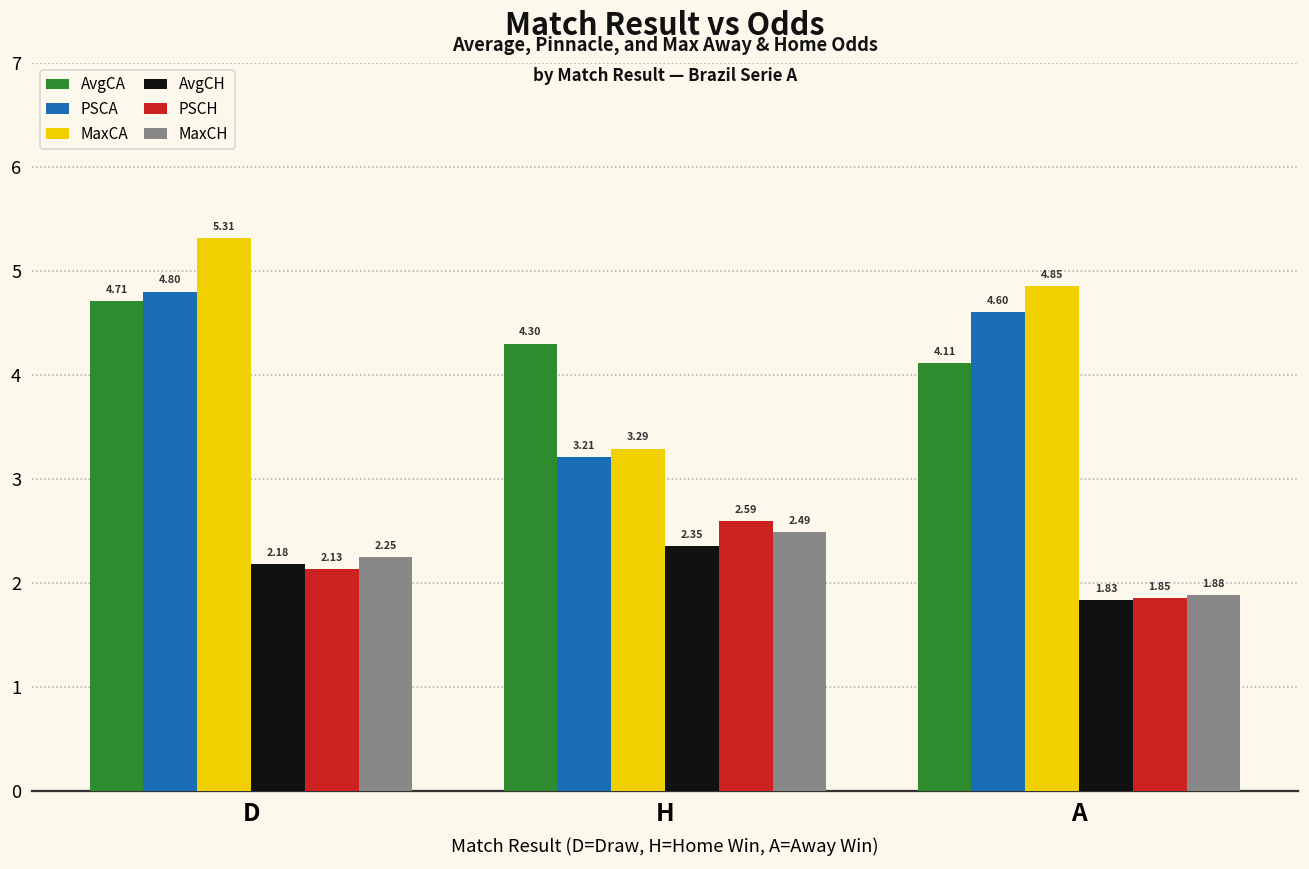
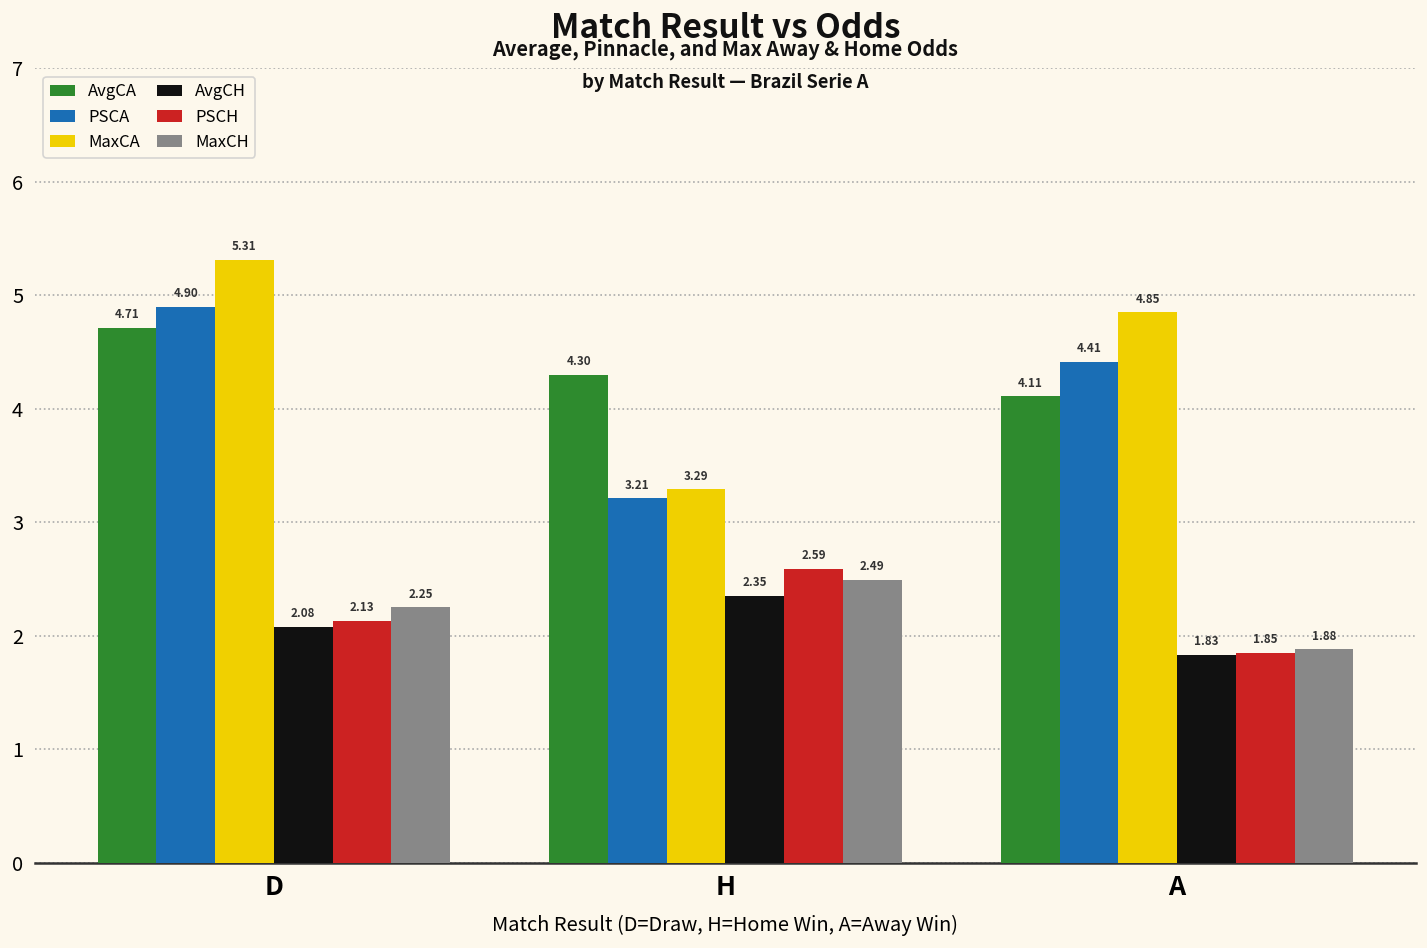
  {
    "AvgCA": {
      "D": 4.71,
      "H": 4.30,
      "A": 4.11
    },
    "PSCA": {
-     "D": 4.80,
+     "D": 4.90,
      "H": 3.21,
-     "A": 4.60
+     "A": 4.41
    },
    "MaxCA": {
      "D": 5.31,
      "H": 3.29,
      "A": 4.85
    },
    "AvgCH": {
-     "D": 2.18,
+     "D": 2.08,
      "H": 2.35,
      "A": 1.83
    },
    "PSCH": {
      "D": 2.13,
      "H": 2.59,
      "A": 1.85
    },
    "MaxCH": {
      "D": 2.25,
      "H": 2.49,
      "A": 1.88
    }
  }
